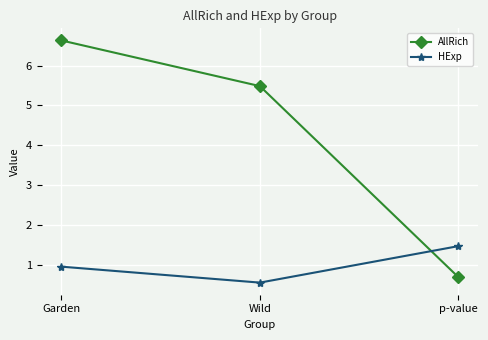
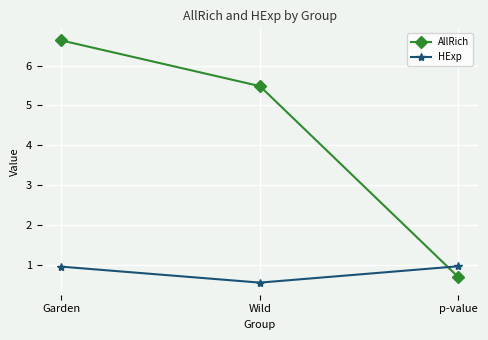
  {
    "AllRich": {
      "Garden": 6.6,
      "Wild": 5.5,
      "p-value": 0.7
    },
    "HExp": {
      "Garden": 1.0,
      "Wild": 0.6,
-     "p-value": 1.5
+     "p-value": 1.0
    }
  }
